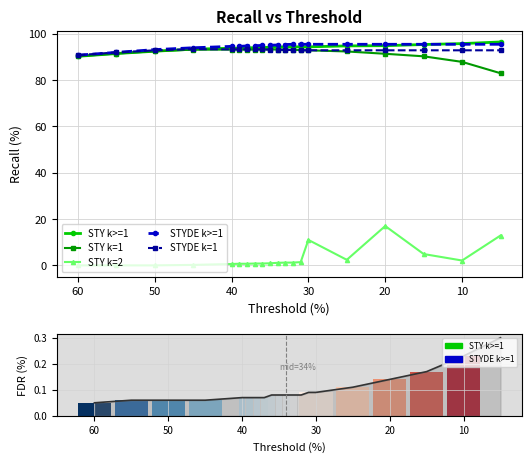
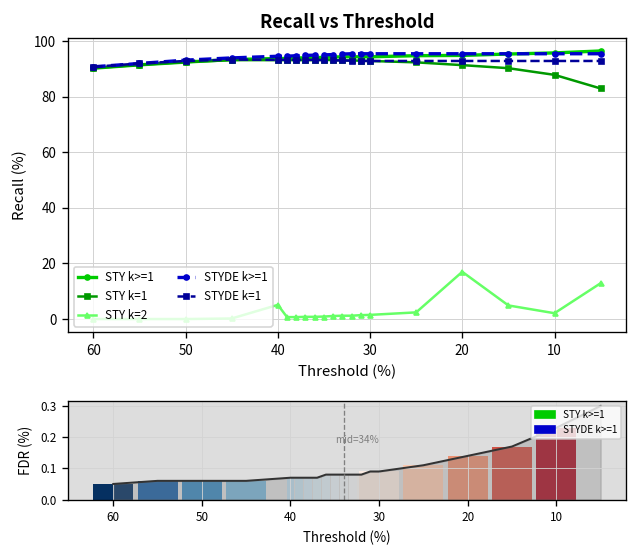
  {
    "Recall vs Threshold": {
      "STY k=2": {
-       "40": 1,
-       "30": 11,
+       "40": 5,
+       "30": 2,
        "20": 17,
        "10": 2
      }
    }
  }
